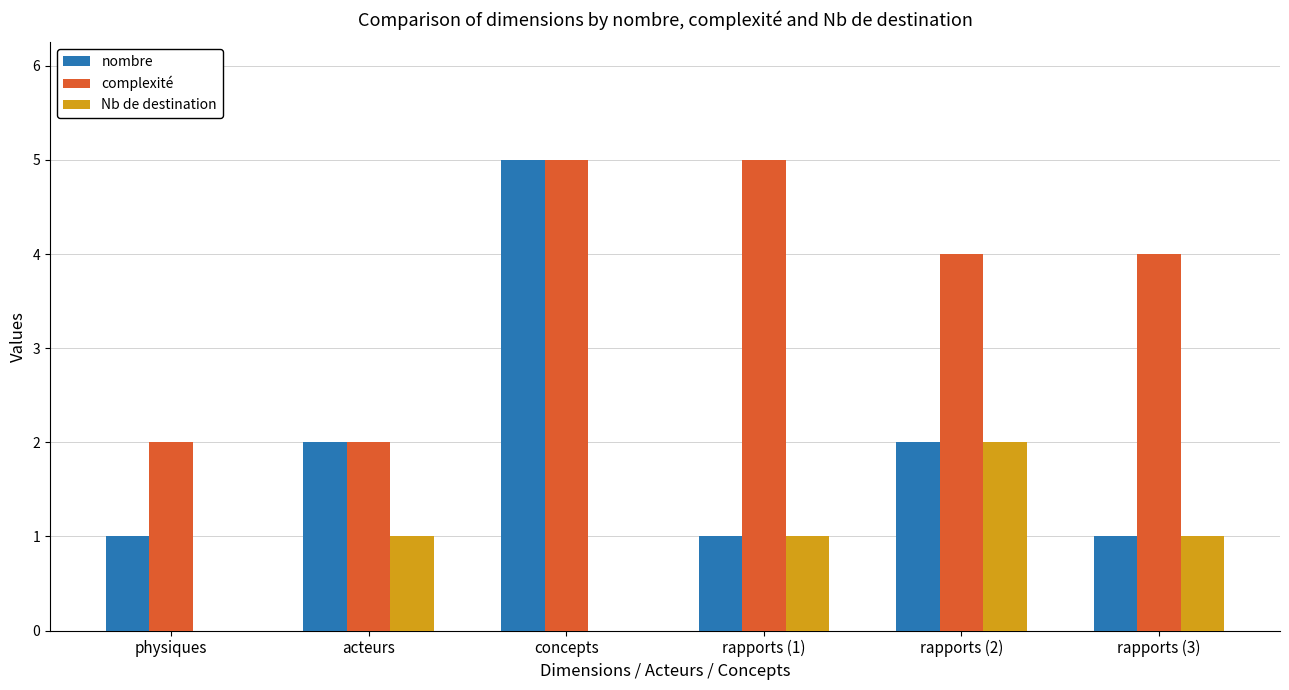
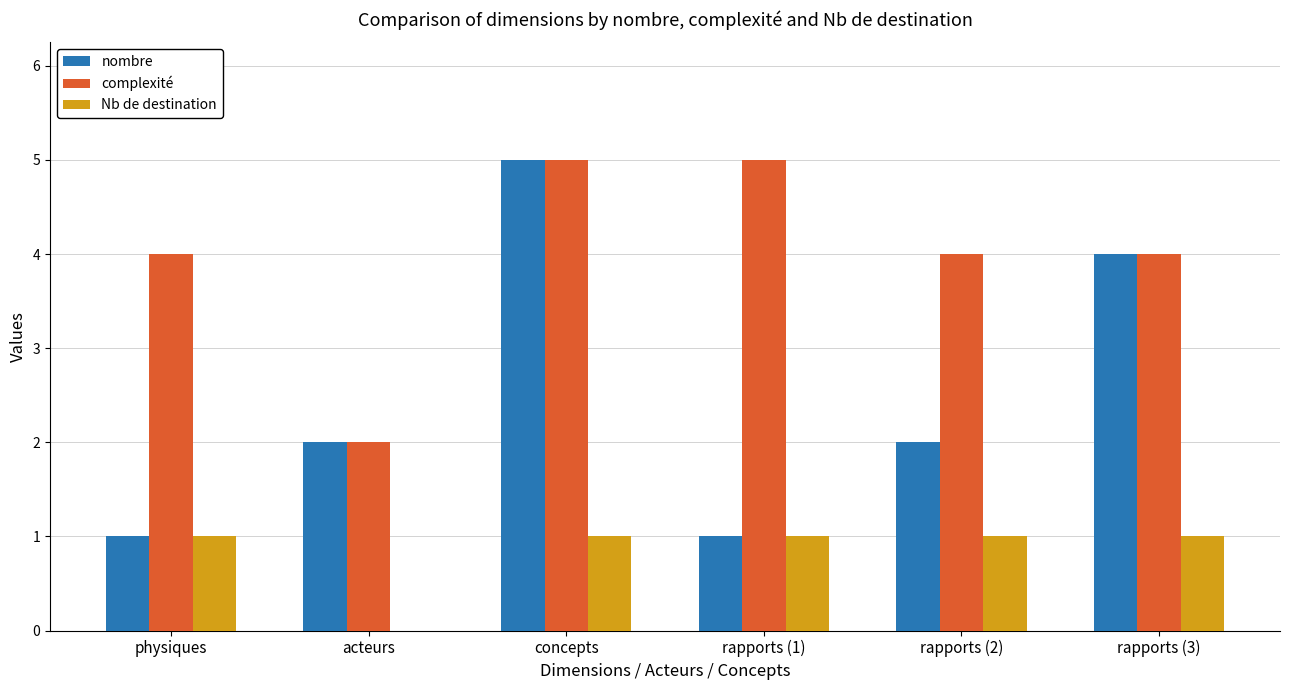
  {
    "nombre": {
      "physiques": 1,
      "acteurs": 2,
      "concepts": 5,
      "rapports (1)": 1,
      "rapports (2)": 2,
-     "rapports (3)": 1
+     "rapports (3)": 4
    },
    "complexité": {
-     "physiques": 2,
+     "physiques": 4,
      "acteurs": 2,
      "concepts": 5,
      "rapports (1)": 5,
      "rapports (2)": 4,
      "rapports (3)": 4
    },
    "Nb de destination": {
-     "physiques": 0,
-     "acteurs": 1,
-     "concepts": 0,
+     "physiques": 1,
+     "acteurs": 0,
+     "concepts": 1,
      "rapports (1)": 1,
-     "rapports (2)": 2,
+     "rapports (2)": 1,
      "rapports (3)": 1
    }
  }
